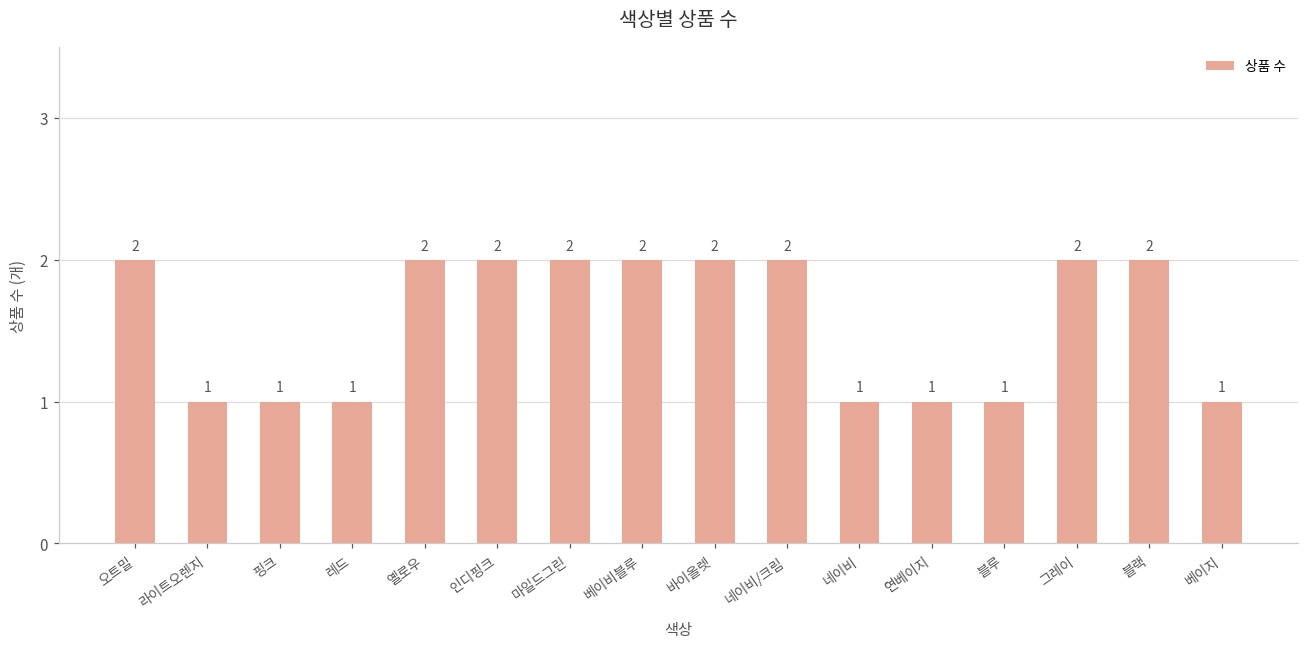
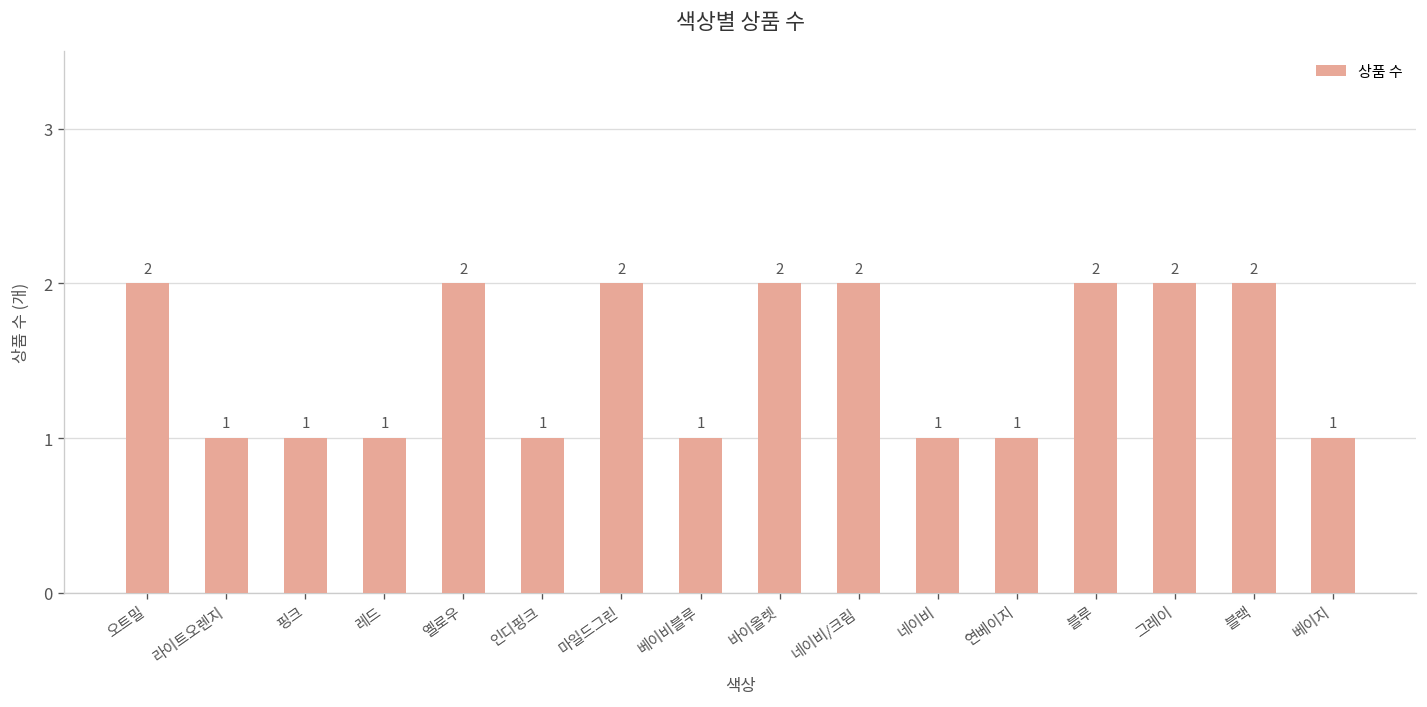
  {
    "오트밀": 2,
    "라이트오렌지": 1,
    "핑크": 1,
    "레드": 1,
    "옐로우": 2,
-   "인디핑크": 2,
+   "인디핑크": 1,
    "마일드그린": 2,
-   "베이비블루": 2,
+   "베이비블루": 1,
    "바이올렛": 2,
    "네이비/크림": 2,
    "네이비": 1,
    "연베이지": 1,
-   "블루": 1,
+   "블루": 2,
    "그레이": 2,
    "블랙": 2,
    "베이지": 1
  }
